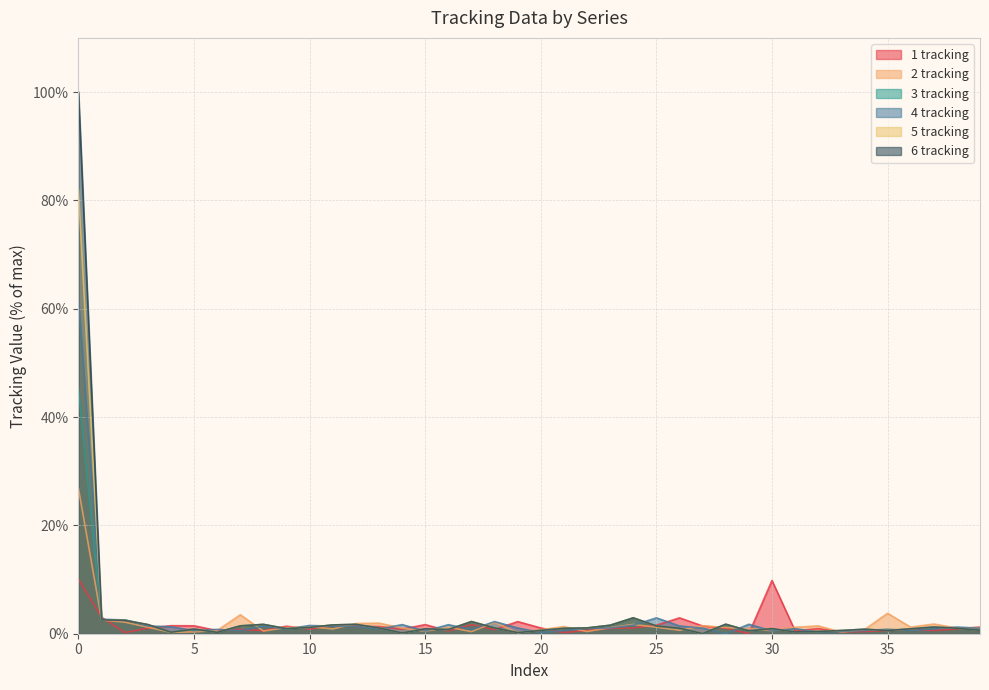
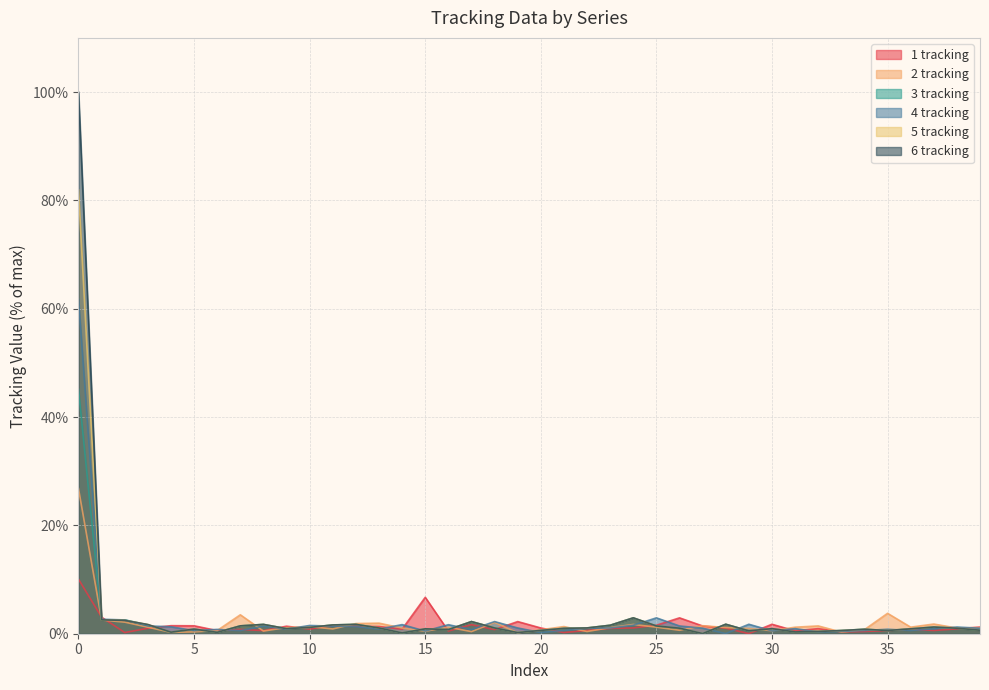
  {
    "1 tracking": {
      "0": "10%",
      "5": "1%",
-     "15": "2%",
-     "30": "10%"
+     "15": "7%",
+     "30": "2%"
    },
    "6 tracking": {
      "0": "100%"
    }
  }
